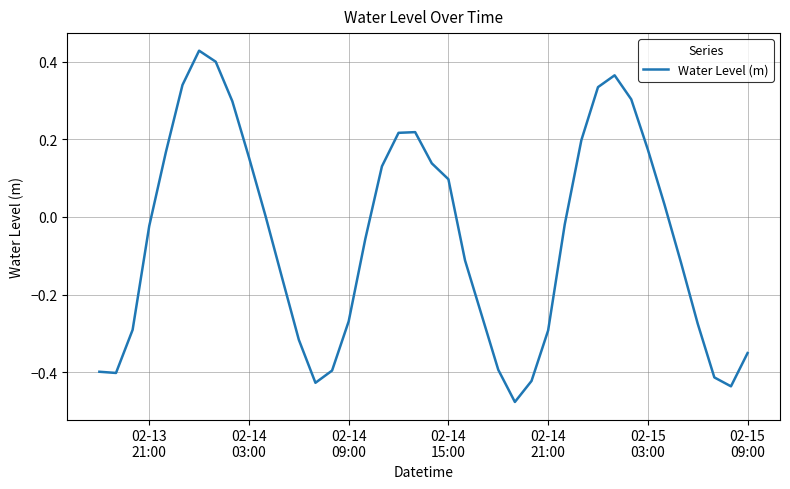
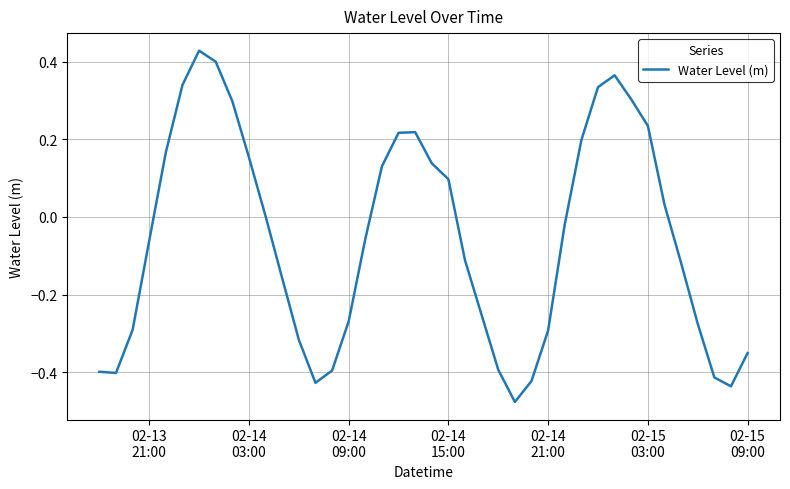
  {
-   "02-13 21:00": -0.02,
+   "02-13 21:00": -0.06,
    "02-14 03:00": 0.15,
    "02-14 09:00": -0.27,
    "02-14 15:00": 0.10,
    "02-14 21:00": -0.29,
-   "02-15 03:00": 0.17,
+   "02-15 03:00": 0.23,
    "02-15 09:00": -0.35
  }
